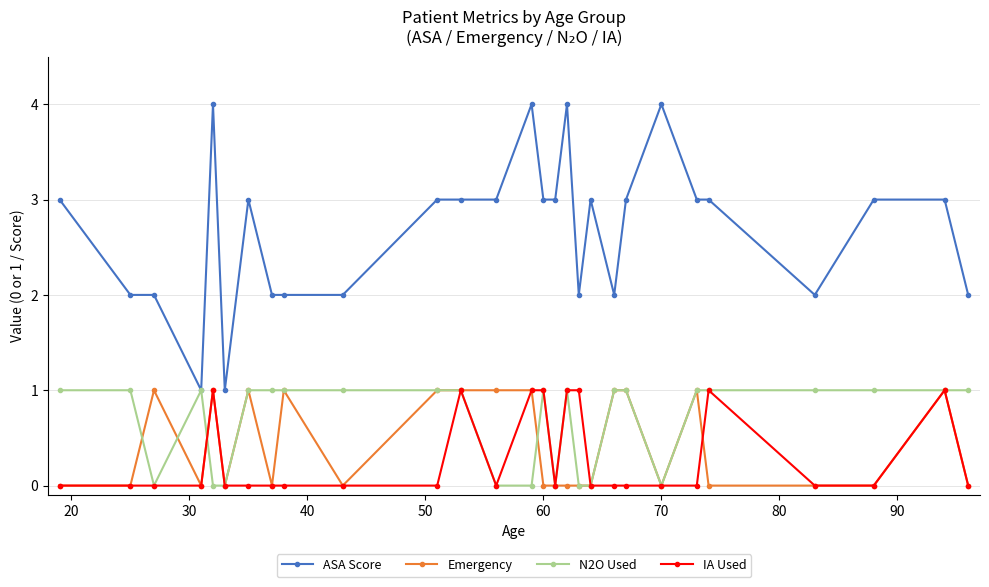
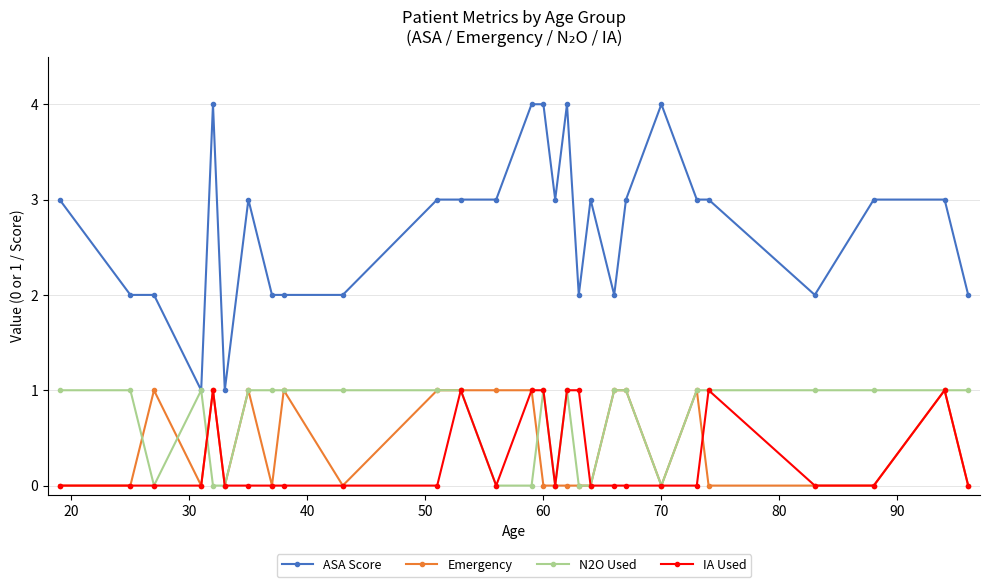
  {
    "ASA Score": {
-     "60": 3,
+     "60": 4,
      "70": 4
    },
    "Emergency": {
      "60": 0
    }
  }
